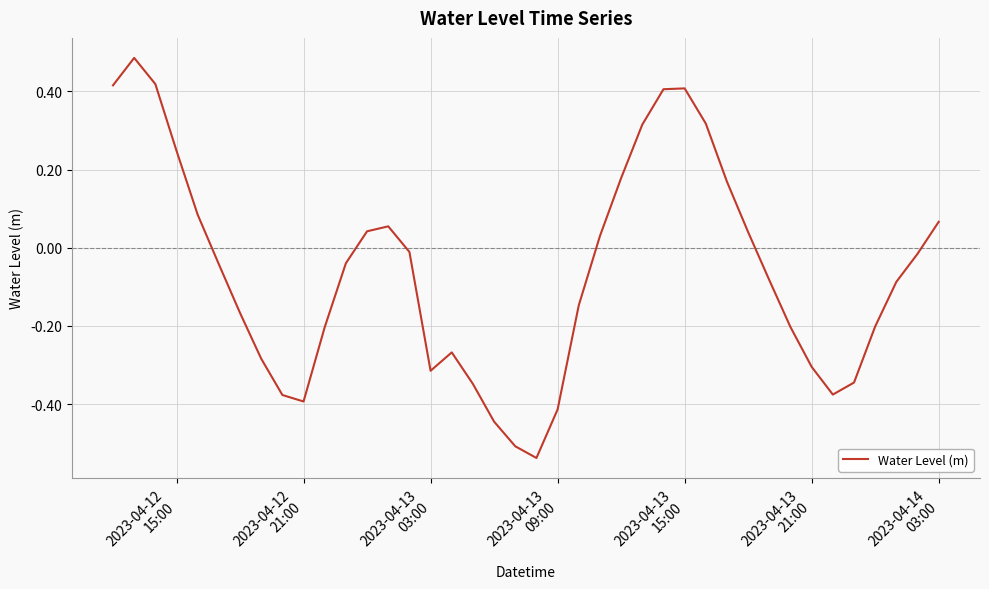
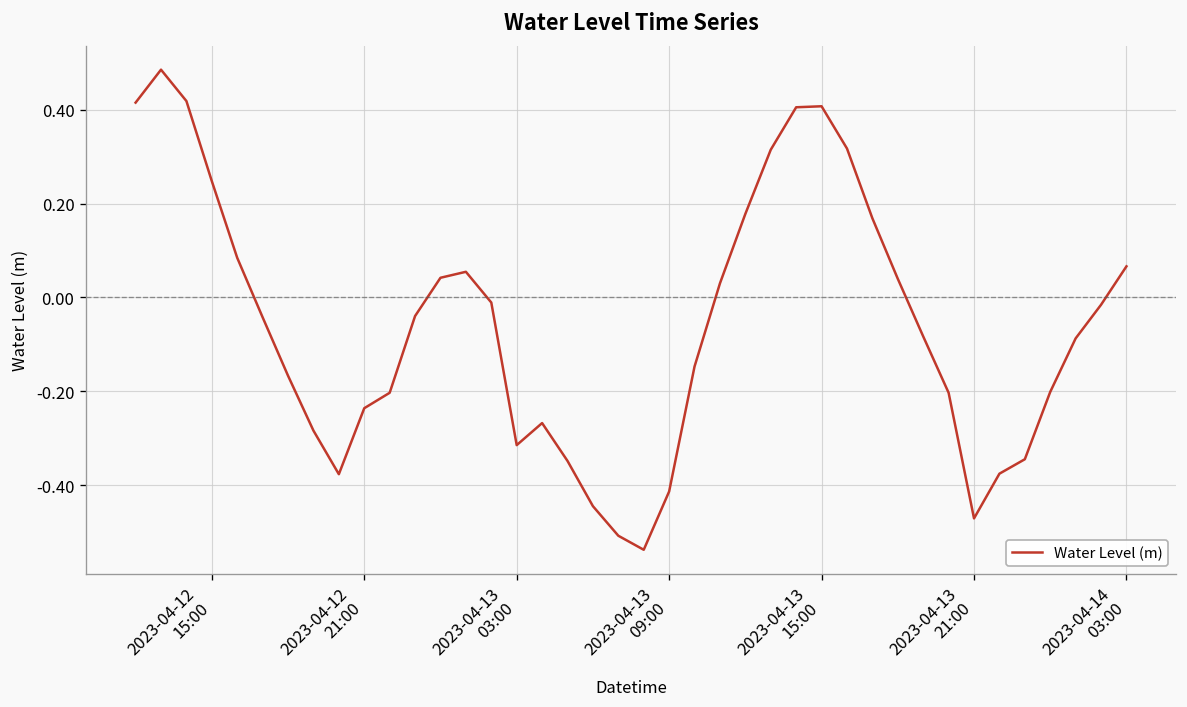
  {
    "2023-04-12 15:00": 0.25,
-   "2023-04-12 21:00": -0.39,
+   "2023-04-12 21:00": -0.24,
    "2023-04-13 03:00": -0.31,
    "2023-04-13 09:00": -0.41,
    "2023-04-13 15:00": 0.41,
-   "2023-04-13 21:00": -0.30,
+   "2023-04-13 21:00": -0.47,
    "2023-04-14 03:00": 0.07
  }
